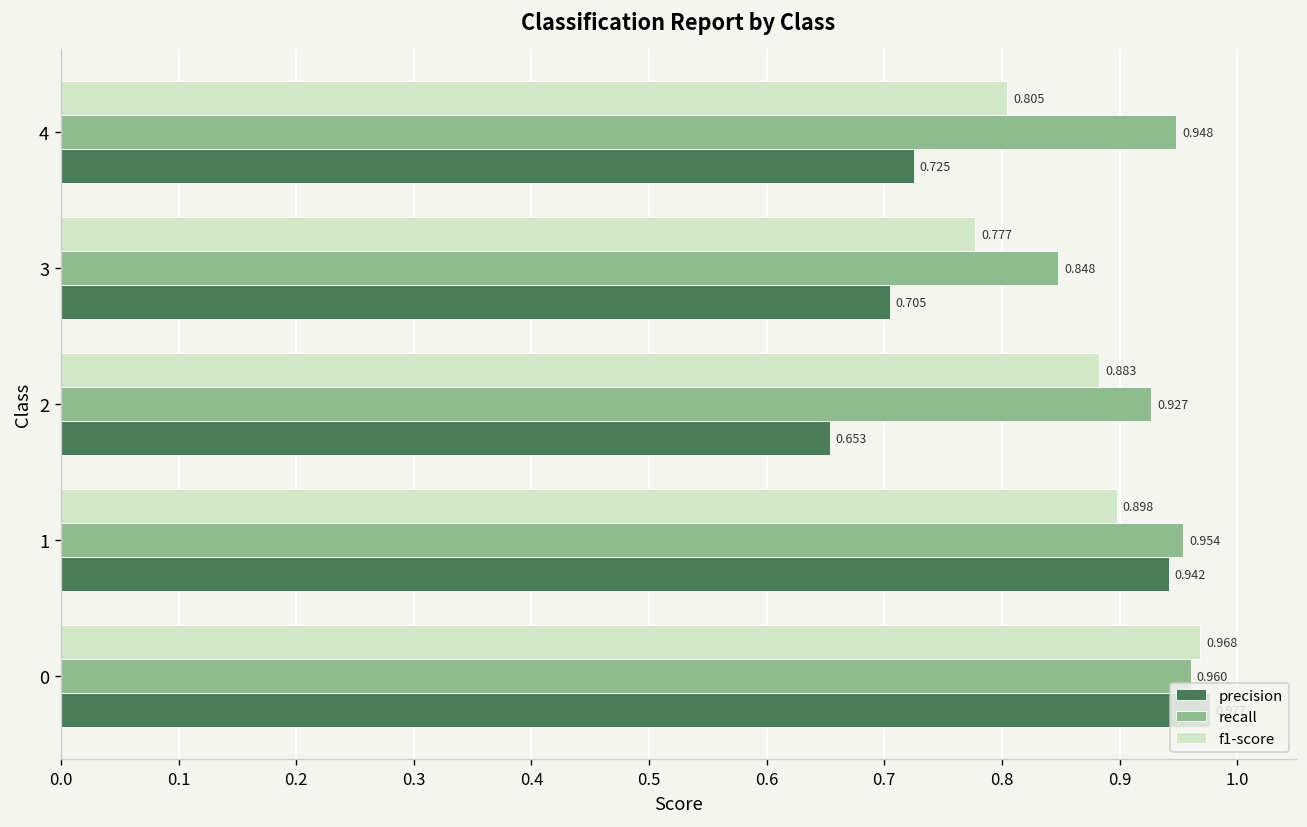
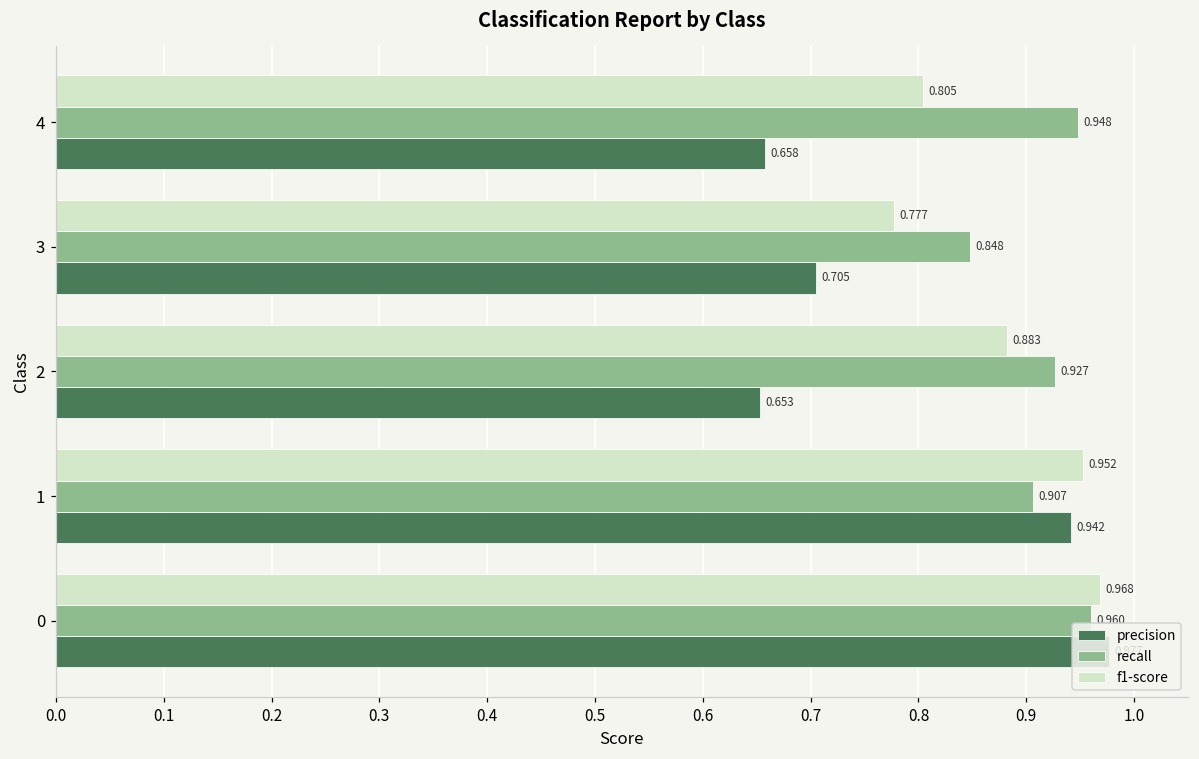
  {
    "precision": {
-     "4": 0.725,
+     "4": 0.658,
      "3": 0.705,
      "2": 0.653,
      "1": 0.942
    },
    "recall": {
      "4": 0.948,
      "3": 0.848,
      "2": 0.927,
-     "1": 0.954
+     "1": 0.907
    },
    "f1-score": {
      "4": 0.805,
      "3": 0.777,
      "2": 0.883,
-     "1": 0.898,
+     "1": 0.952,
      "0": 0.968
    }
  }
